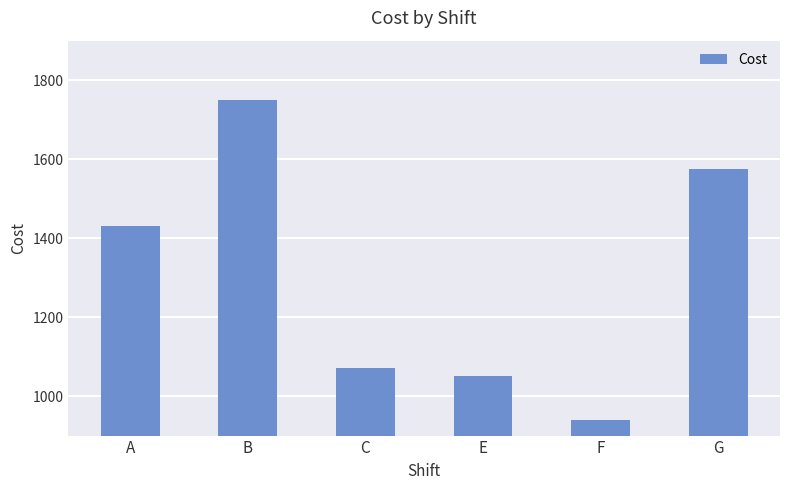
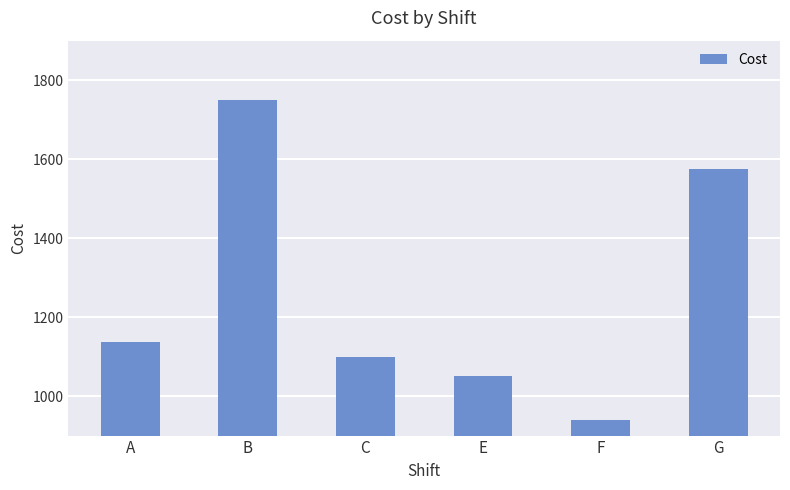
  {
-   "A": 1430,
+   "A": 1140,
    "B": 1750,
-   "C": 1070,
+   "C": 1100,
    "E": 1050,
    "F": 940,
    "G": 1570
  }
